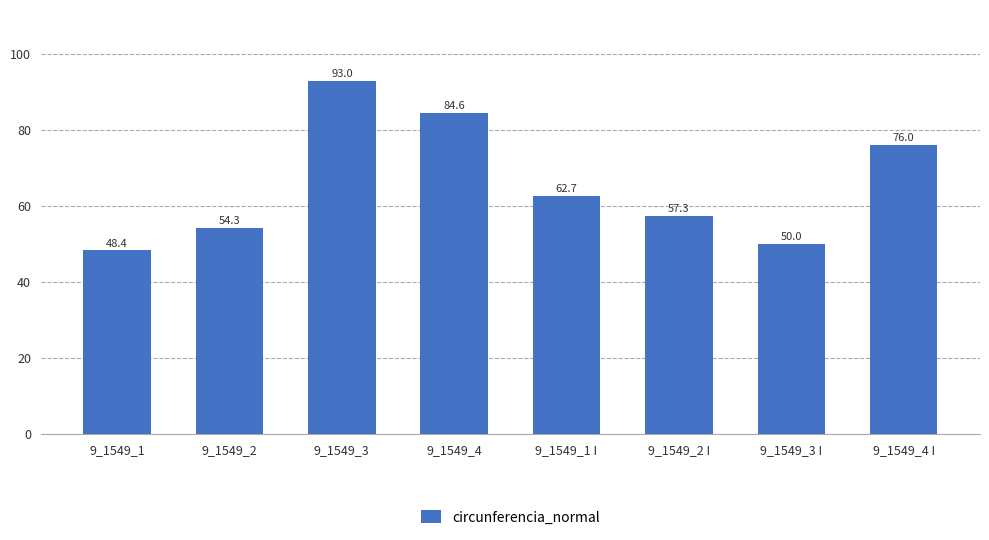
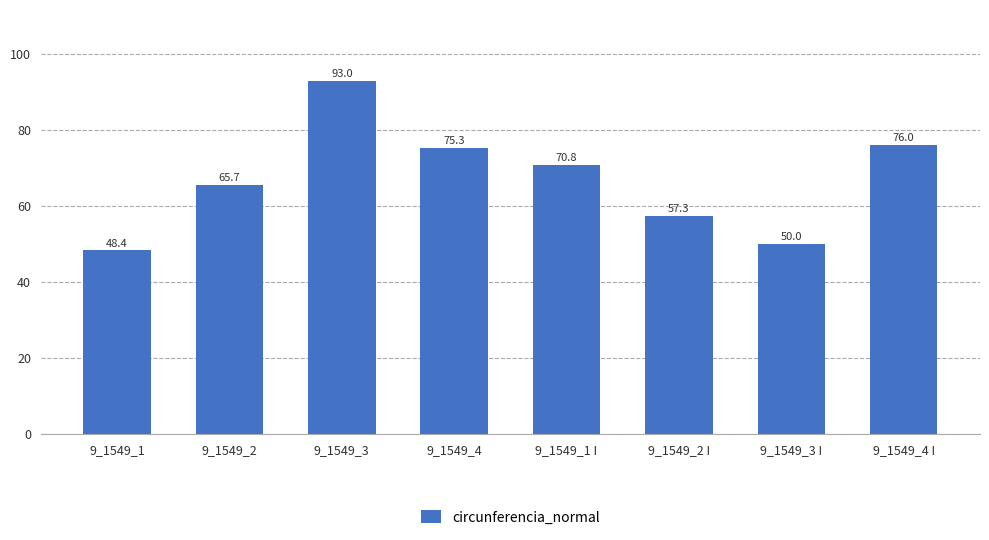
  {
    "9_1549_1": 48.4,
-   "9_1549_2": 54.3,
+   "9_1549_2": 65.7,
    "9_1549_3": 93.0,
-   "9_1549_4": 84.6,
-   "9_1549_1 I": 62.7,
+   "9_1549_4": 75.3,
+   "9_1549_1 I": 70.8,
    "9_1549_2 I": 57.3,
    "9_1549_3 I": 50.0,
    "9_1549_4 I": 76.0
  }
